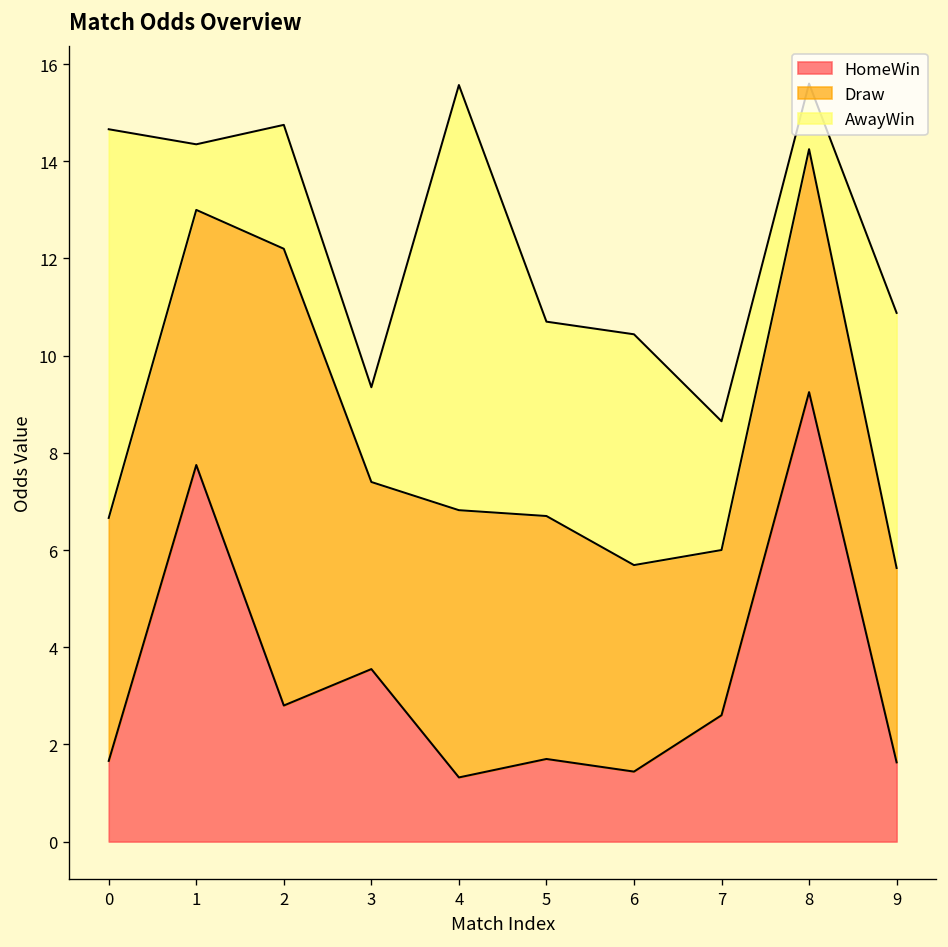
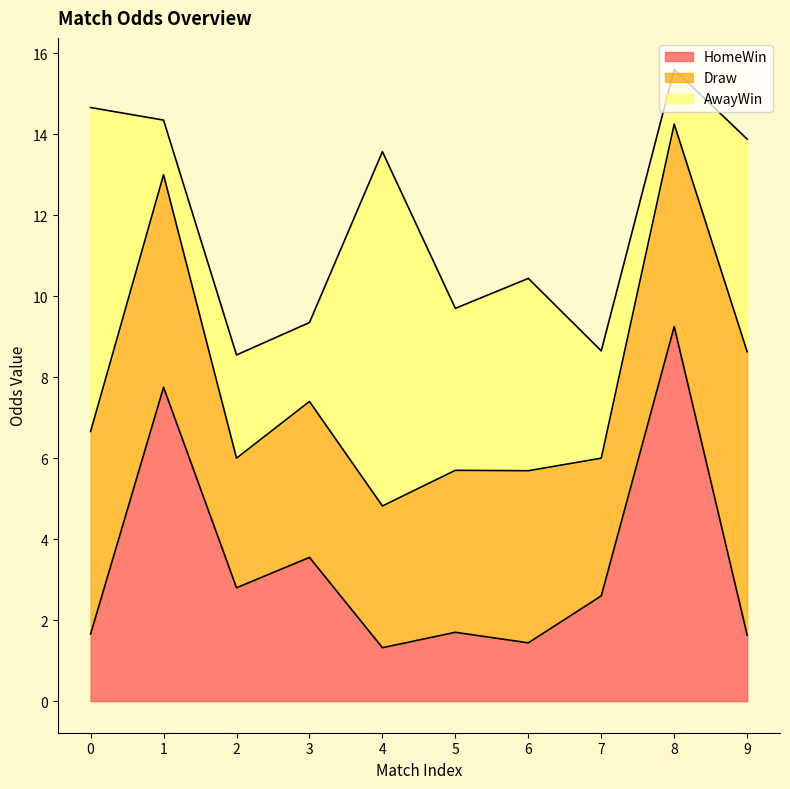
  {
    "HomeWin": {
      "0": 1.7,
      "1": 7.8,
      "2": 2.8,
      "3": 3.6,
      "4": 1.3,
      "5": 1.7,
      "6": 1.4,
      "7": 2.6,
      "8": 9.3,
      "9": 1.6
    },
    "Draw": {
      "0": 5.0,
      "1": 5.3,
-     "2": 9.4,
+     "2": 3.2,
      "3": 3.9,
-     "4": 5.5,
-     "5": 5,
+     "4": 3.5,
+     "5": 4,
      "6": 4.3,
      "7": 3.4,
      "8": 5.0,
-     "9": 4
+     "9": 7
    },
    "AwayWin": {
      "0": 8.0,
      "1": 1.3,
      "2": 2.6,
      "3": 1.9,
      "4": 8.8,
      "5": 4.0,
      "6": 4.8,
      "7": 2.7,
      "9": 5.3
    }
  }
